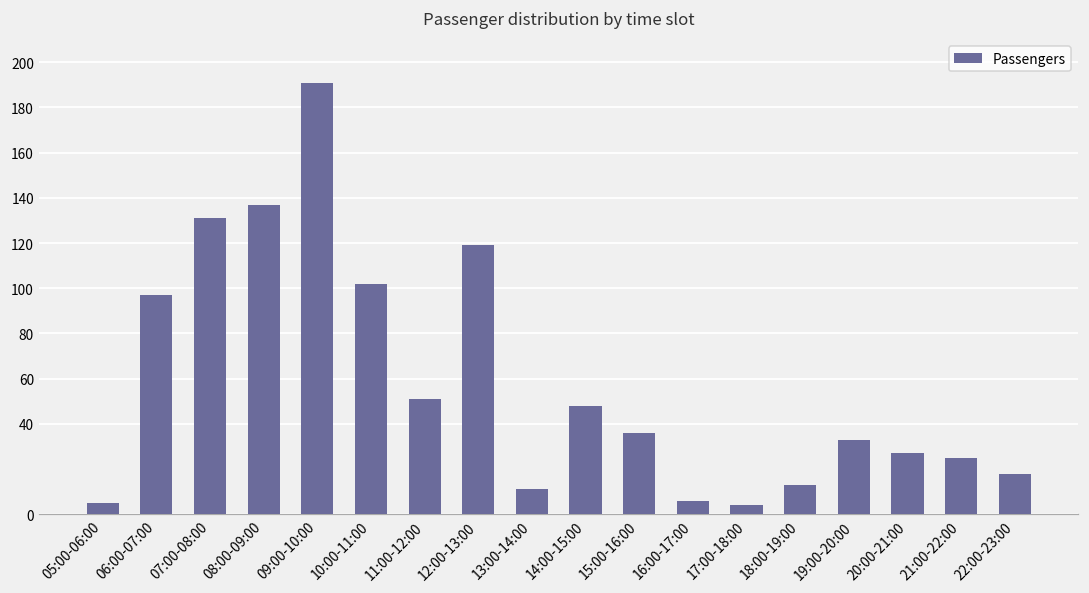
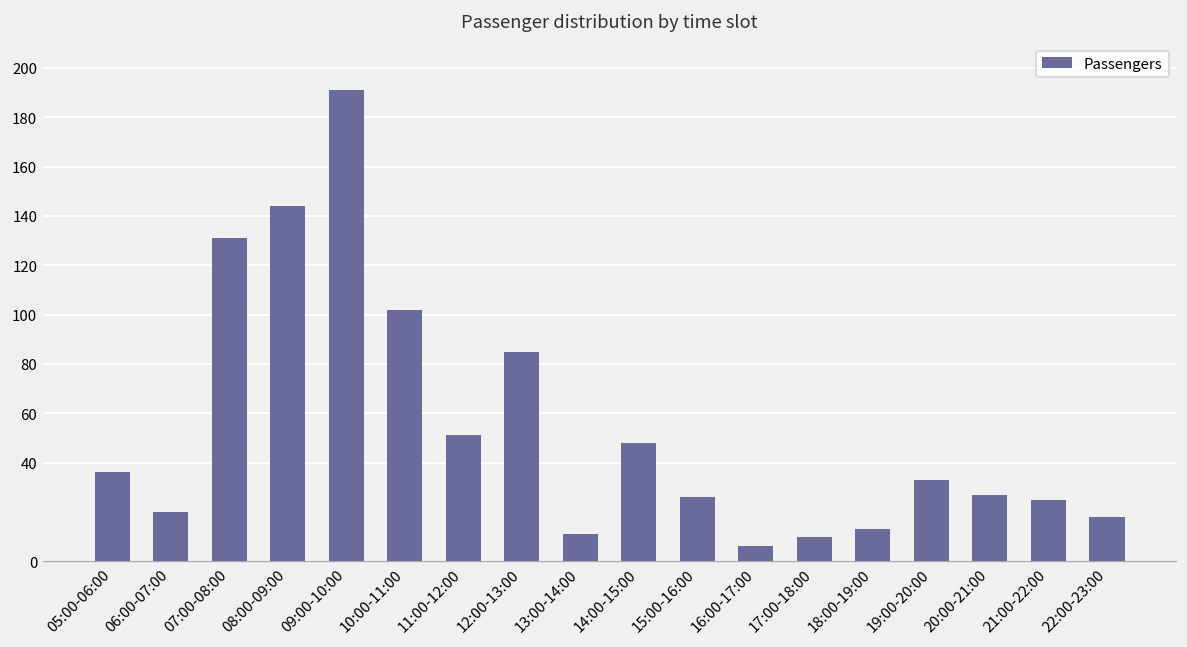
  {
-   "05:00-06:00": 5,
-   "06:00-07:00": 97,
+   "05:00-06:00": 36,
+   "06:00-07:00": 20,
    "07:00-08:00": 131,
-   "08:00-09:00": 137,
+   "08:00-09:00": 144,
    "09:00-10:00": 191,
    "10:00-11:00": 102,
    "11:00-12:00": 51,
-   "12:00-13:00": 119,
+   "12:00-13:00": 85,
    "13:00-14:00": 11,
    "14:00-15:00": 48,
-   "15:00-16:00": 36,
+   "15:00-16:00": 26,
    "16:00-17:00": 6,
-   "17:00-18:00": 4,
+   "17:00-18:00": 10,
    "18:00-19:00": 13,
    "19:00-20:00": 33,
    "20:00-21:00": 27,
    "21:00-22:00": 25,
    "22:00-23:00": 18
  }
